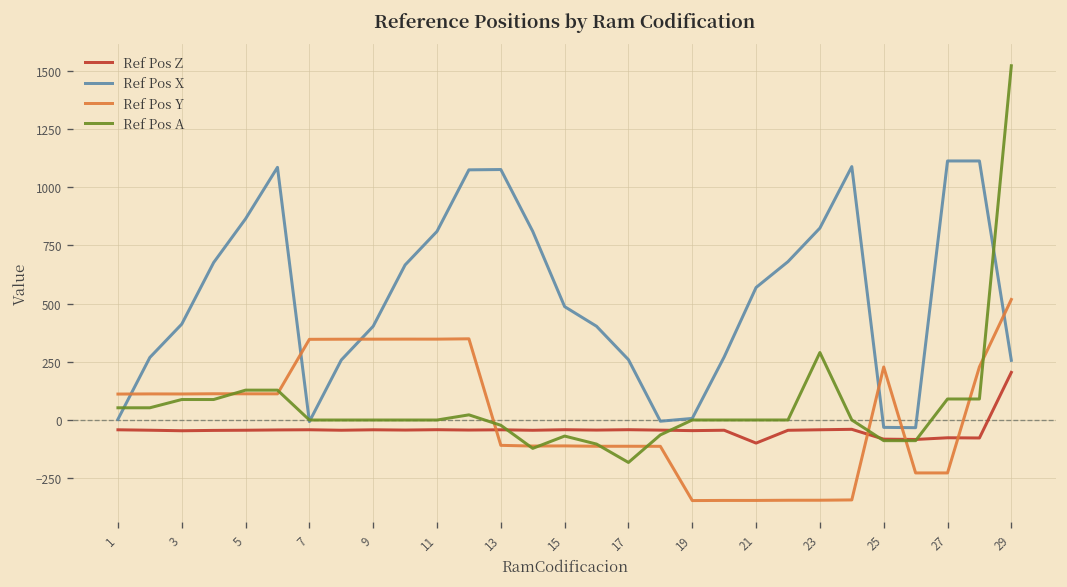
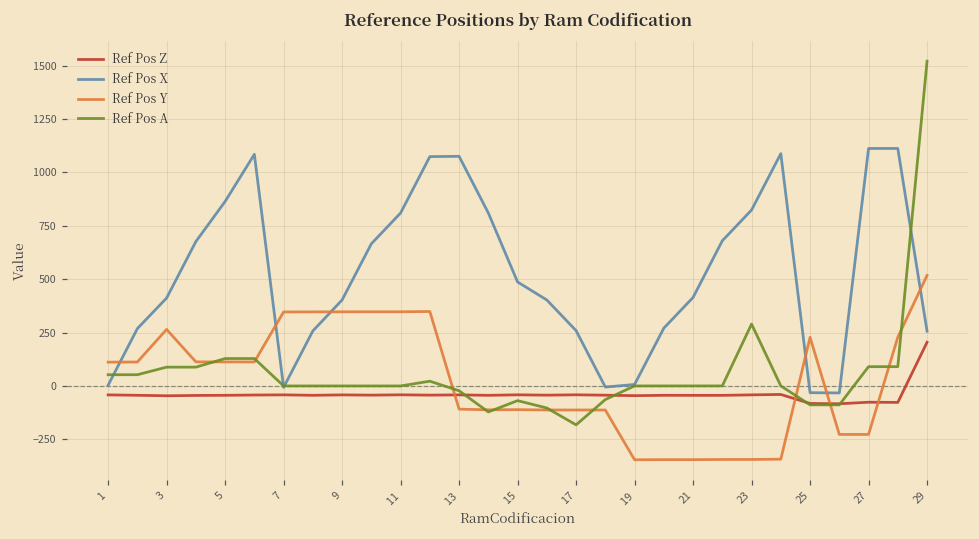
  {
    "Ref Pos Z": {
      "1": -40,
      "3": -50,
      "5": -40,
      "7": -40,
      "9": -40,
      "11": -40,
      "13": -40,
      "15": -40,
      "17": -40,
      "19": -50,
-     "21": -100,
+     "21": -40,
      "23": -40,
      "27": -80,
      "29": 200
    },
    "Ref Pos X": {
      "1": 0,
      "3": 410,
      "5": 860,
      "9": 400,
      "11": 810,
      "13": 1080,
      "15": 490,
      "17": 260,
-     "21": 570,
+     "21": 410,
      "23": 820,
      "25": -30,
      "27": 1110,
      "29": 260
    },
    "Ref Pos Y": {
      "1": 110,
-     "3": 110,
+     "3": 260,
      "5": 110,
      "7": 350,
      "9": 350,
      "11": 350,
      "13": -110,
      "15": -110,
      "17": -110,
      "19": -350,
      "21": -340,
      "23": -340,
      "25": 230,
      "27": -230,
      "29": 520
    },
    "Ref Pos A": {
      "1": 50,
      "3": 90,
      "5": 130,
      "9": 0,
      "11": 0,
      "13": -20,
      "15": -70,
      "17": -180,
      "21": 0,
      "23": 290,
      "27": 90,
      "29": 1520
    }
  }
